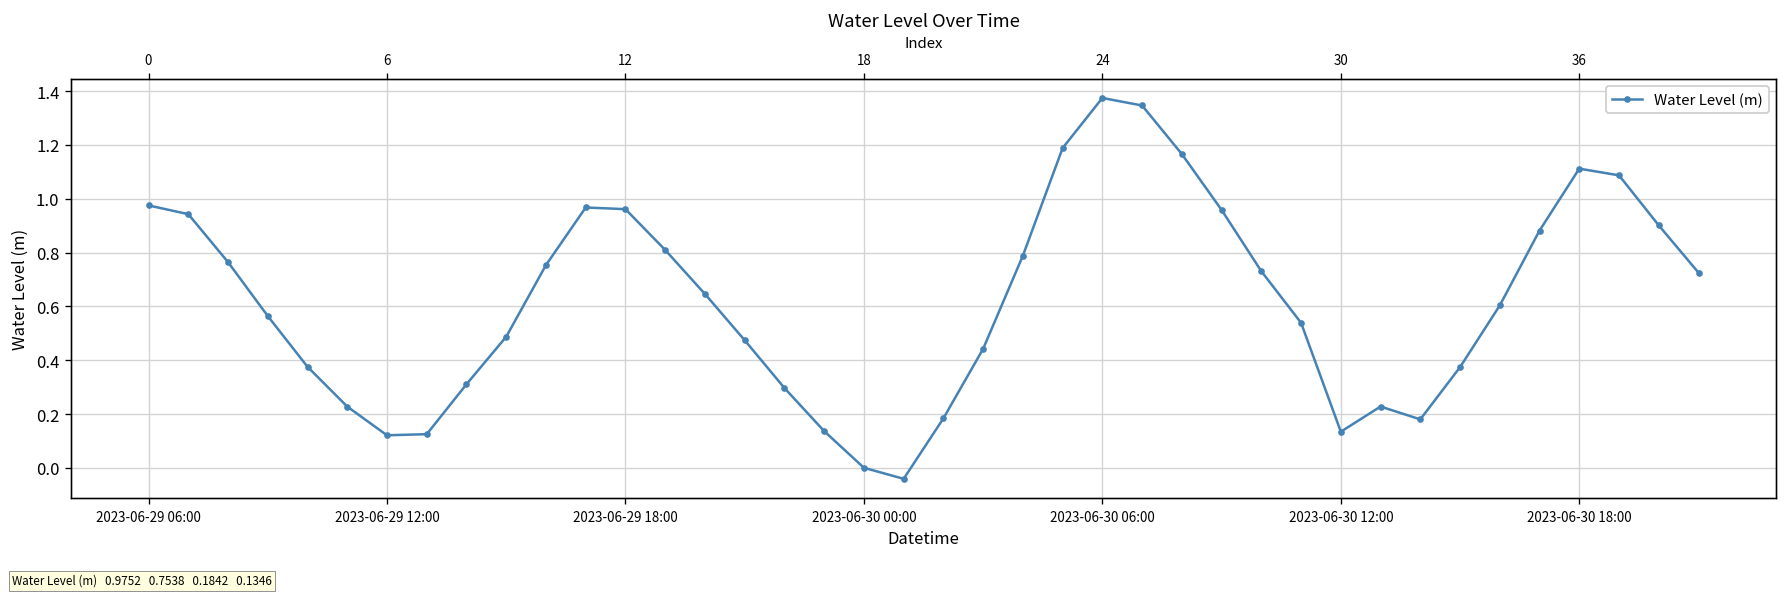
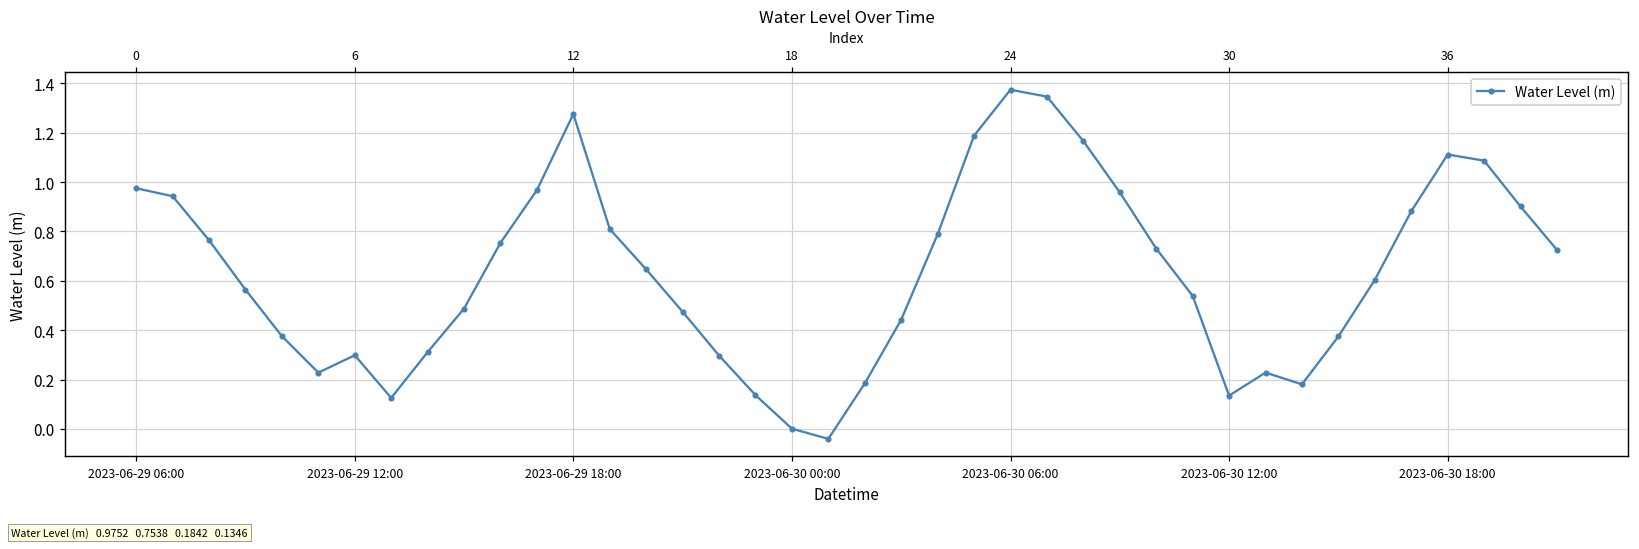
  {
    "2023-06-29 06:00": 0.98,
-   "2023-06-29 12:00": 0.12,
-   "2023-06-29 18:00": 0.96,
+   "2023-06-29 12:00": 0.30,
+   "2023-06-29 18:00": 1.28,
    "2023-06-30 00:00": 0.00,
    "2023-06-30 06:00": 1.37,
    "2023-06-30 12:00": 0.13,
    "2023-06-30 18:00": 1.11
  }
